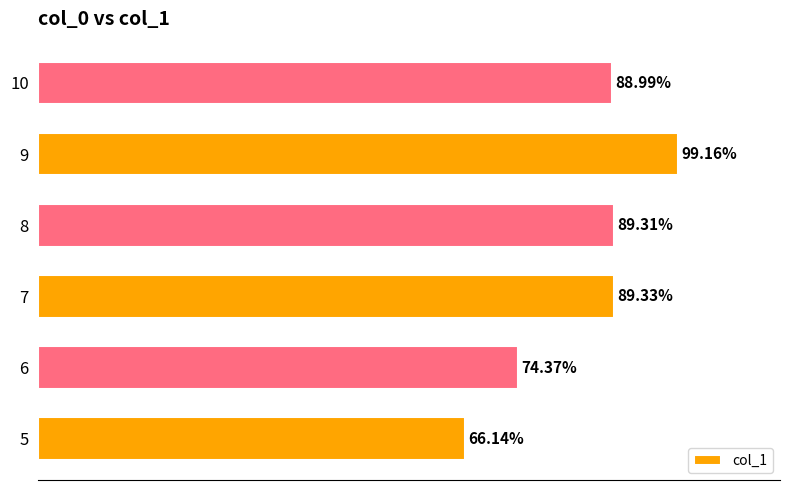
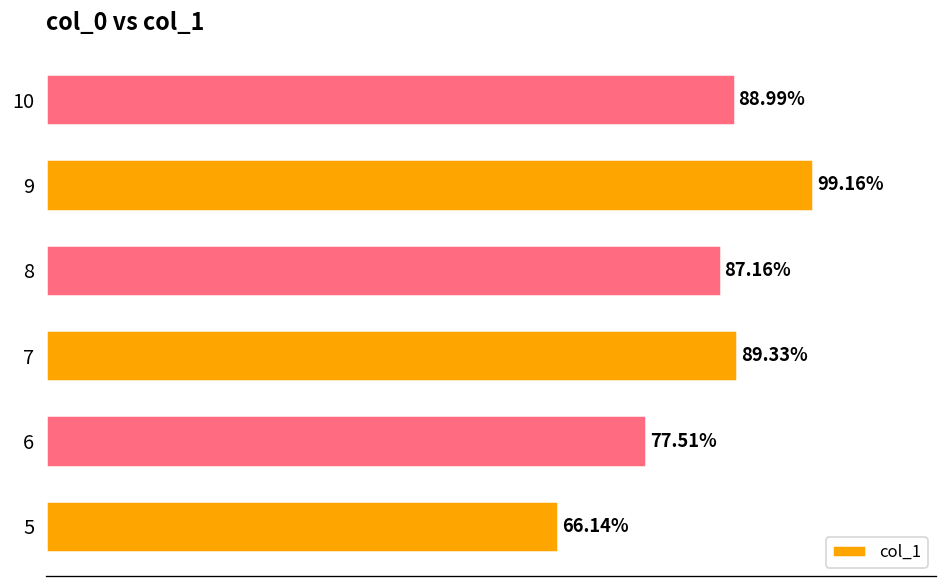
  {
    "10": "88.99%",
    "9": "99.16%",
-   "8": "89.31%",
+   "8": "87.16%",
    "7": "89.33%",
-   "6": "74.37%",
+   "6": "77.51%",
    "5": "66.14%"
  }
